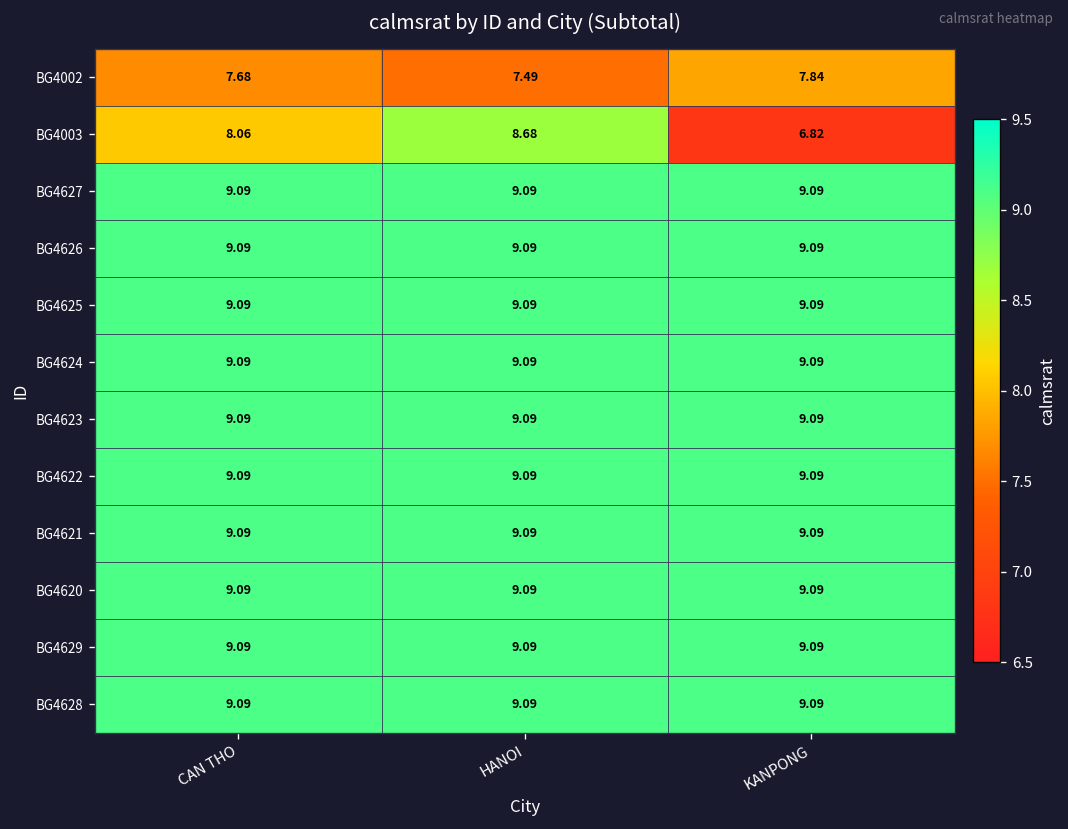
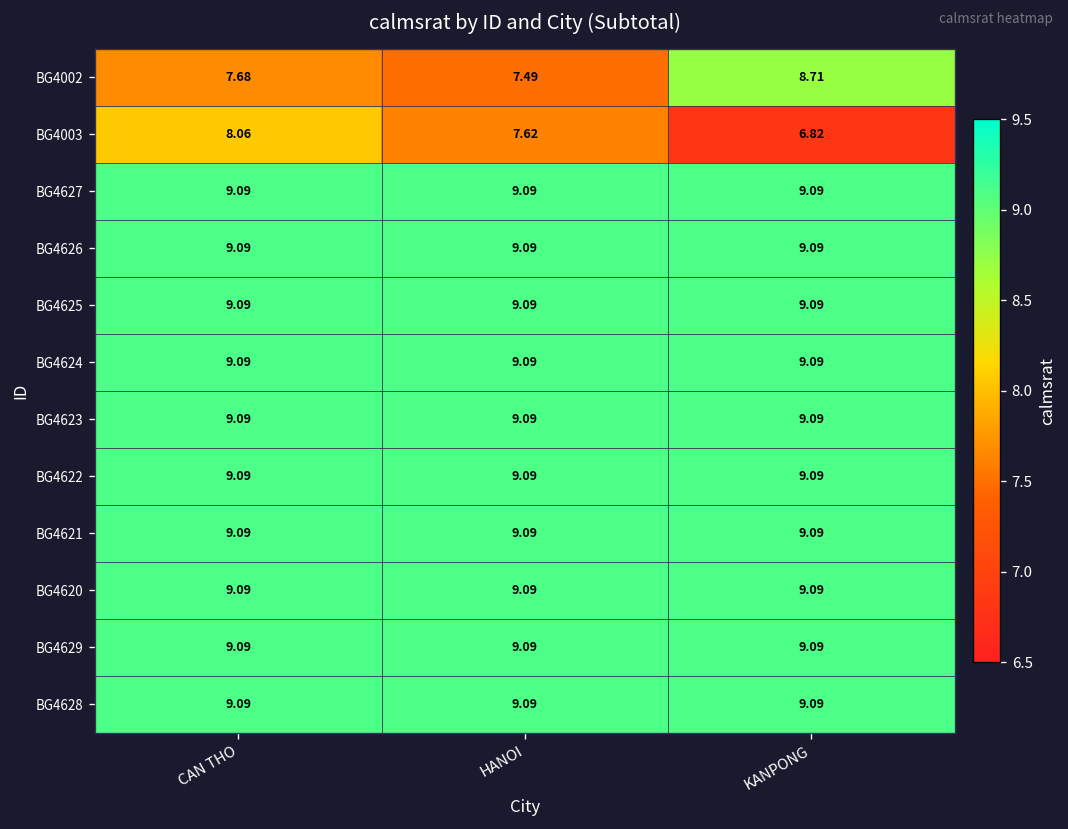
  {
    "BG4002": {
      "CAN THO": 7.68,
      "HANOI": 7.49,
-     "KANPONG": 7.84
+     "KANPONG": 8.71
    },
    "BG4003": {
      "CAN THO": 8.06,
-     "HANOI": 8.68,
+     "HANOI": 7.62,
      "KANPONG": 6.82
    },
    "BG4627": {
      "CAN THO": 9.09,
      "HANOI": 9.09,
      "KANPONG": 9.09
    },
    "BG4626": {
      "CAN THO": 9.09,
      "HANOI": 9.09,
      "KANPONG": 9.09
    },
    "BG4625": {
      "CAN THO": 9.09,
      "HANOI": 9.09,
      "KANPONG": 9.09
    },
    "BG4624": {
      "CAN THO": 9.09,
      "HANOI": 9.09,
      "KANPONG": 9.09
    },
    "BG4623": {
      "CAN THO": 9.09,
      "HANOI": 9.09,
      "KANPONG": 9.09
    },
    "BG4622": {
      "CAN THO": 9.09,
      "HANOI": 9.09,
      "KANPONG": 9.09
    },
    "BG4621": {
      "CAN THO": 9.09,
      "HANOI": 9.09,
      "KANPONG": 9.09
    },
    "BG4620": {
      "CAN THO": 9.09,
      "HANOI": 9.09,
      "KANPONG": 9.09
    },
    "BG4629": {
      "CAN THO": 9.09,
      "HANOI": 9.09,
      "KANPONG": 9.09
    },
    "BG4628": {
      "CAN THO": 9.09,
      "HANOI": 9.09,
      "KANPONG": 9.09
    }
  }
